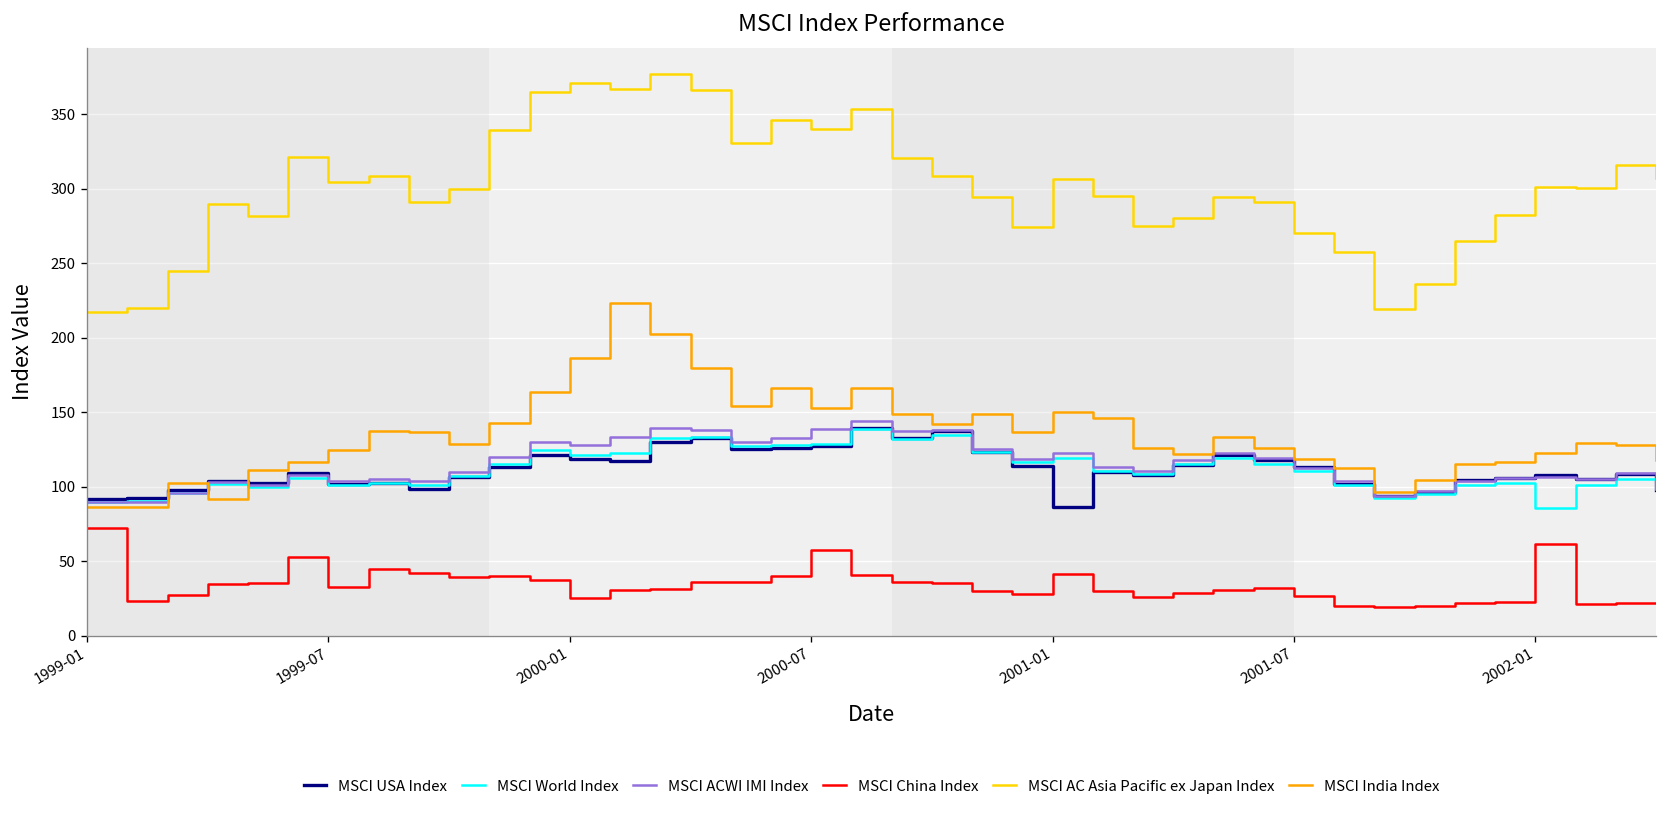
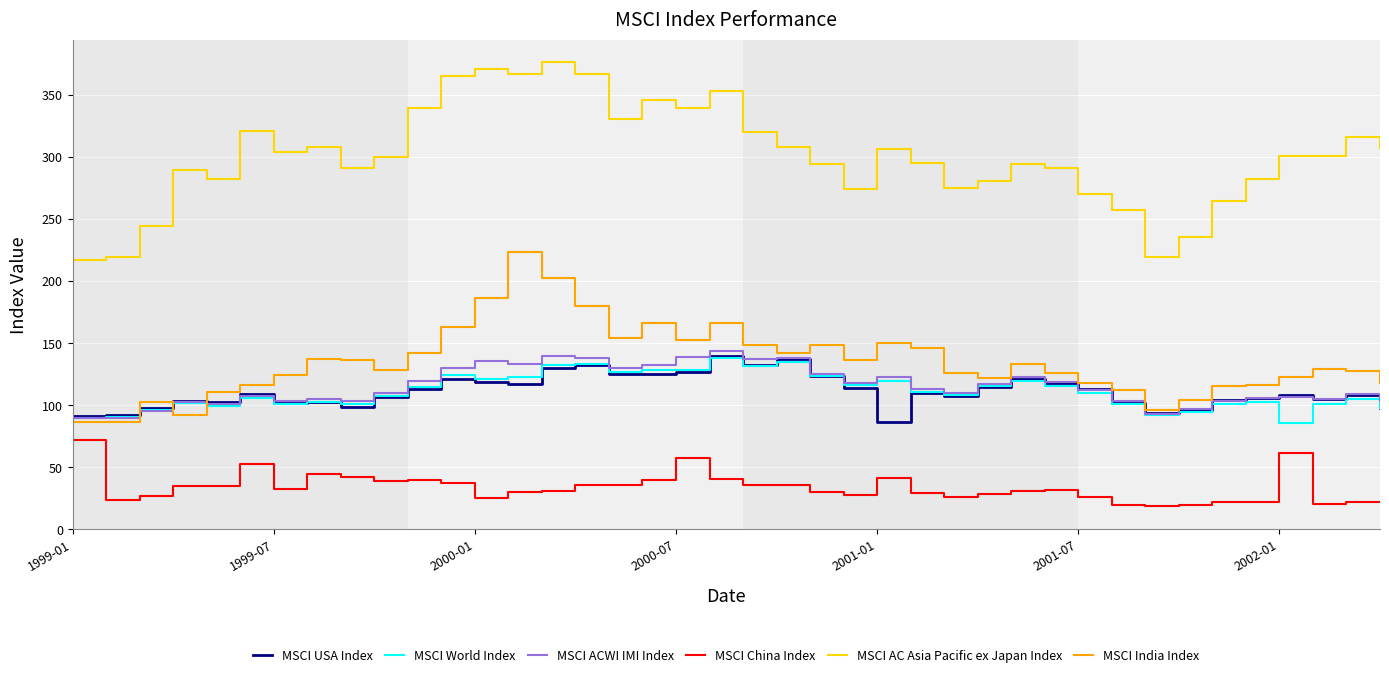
  {
    "MSCI USA Index": {
      "2000-01": 119,
      "2001-01": 87
    },
    "MSCI World Index": {
      "2000-01": 121,
      "2001-01": 120,
      "2001-07": 110,
      "2002-01": 86
    },
    "MSCI ACWI IMI Index": {
-     "2000-01": 128,
+     "2000-01": 135,
      "2000-07": 139,
      "2001-01": 123
    },
    "MSCI China Index": {
      "1999-01": 72,
      "1999-07": 33,
      "2000-01": 25,
      "2000-07": 57,
      "2001-01": 41,
      "2001-07": 27,
      "2002-01": 61
    }
  }
